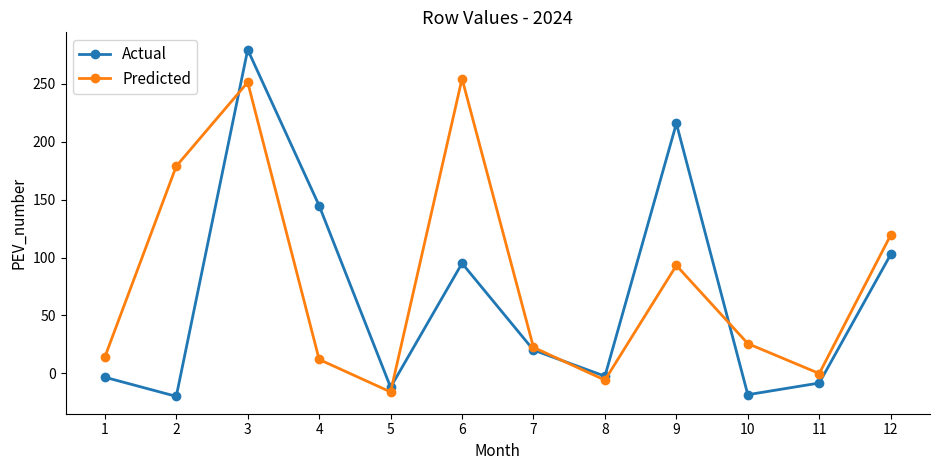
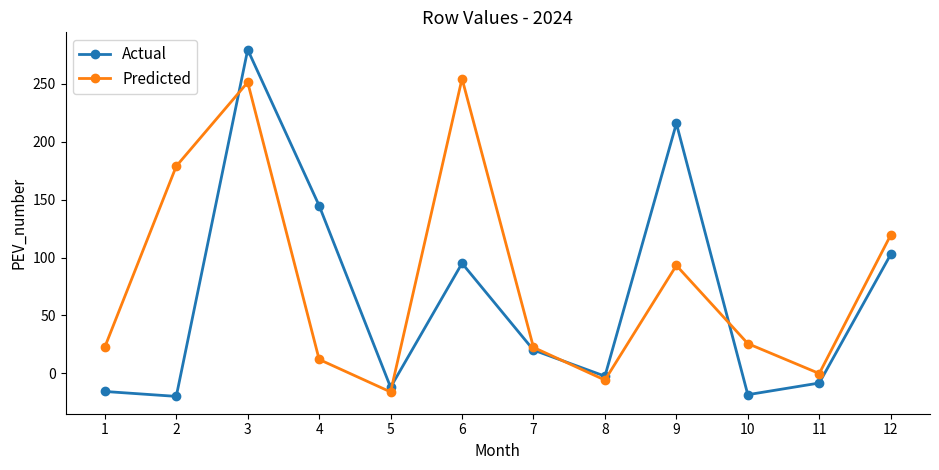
  {
    "Actual": {
-     "1": -3,
+     "1": -16,
      "2": -20,
      "3": 279,
      "4": 145,
      "5": -12,
      "6": 95,
      "7": 20,
      "8": -2,
      "9": 216,
      "10": -18,
      "11": -8,
      "12": 103
    },
    "Predicted": {
-     "1": 14,
+     "1": 23,
      "2": 179,
      "3": 251,
      "4": 12,
      "5": -16,
      "6": 254,
      "7": 22,
      "8": -6,
      "9": 93,
      "10": 26,
      "11": 0,
      "12": 119
    }
  }
